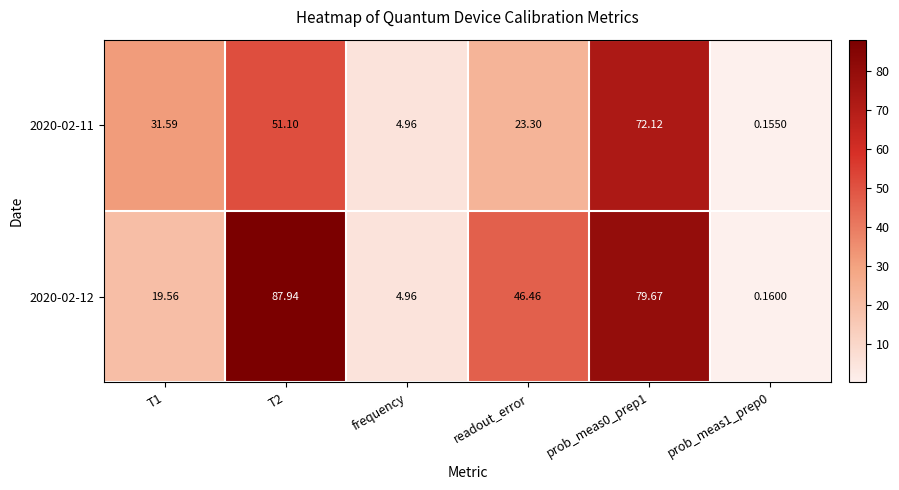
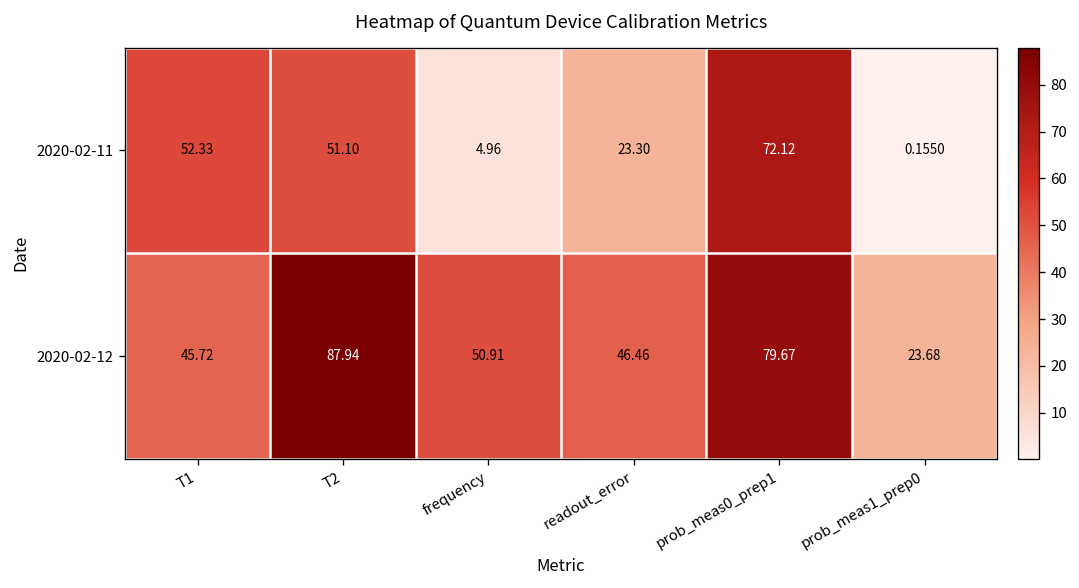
  {
    "2020-02-11": {
-     "T1": 31.59,
+     "T1": 52.33,
      "T2": 51.10,
      "frequency": 4.96,
      "readout_error": 23.30,
      "prob_meas0_prep1": 72.12,
      "prob_meas1_prep0": 0.1550
    },
    "2020-02-12": {
-     "T1": 19.56,
+     "T1": 45.72,
      "T2": 87.94,
-     "frequency": 4.96,
+     "frequency": 50.91,
      "readout_error": 46.46,
      "prob_meas0_prep1": 79.67,
-     "prob_meas1_prep0": 0.1600
+     "prob_meas1_prep0": 23.68
    }
  }
